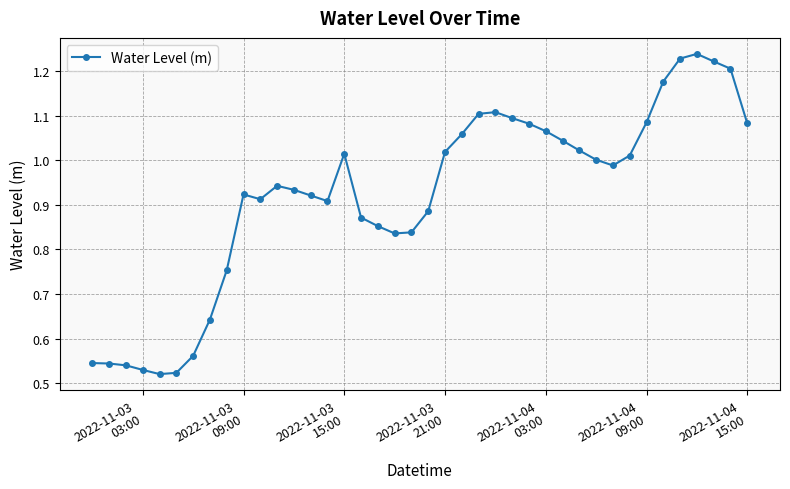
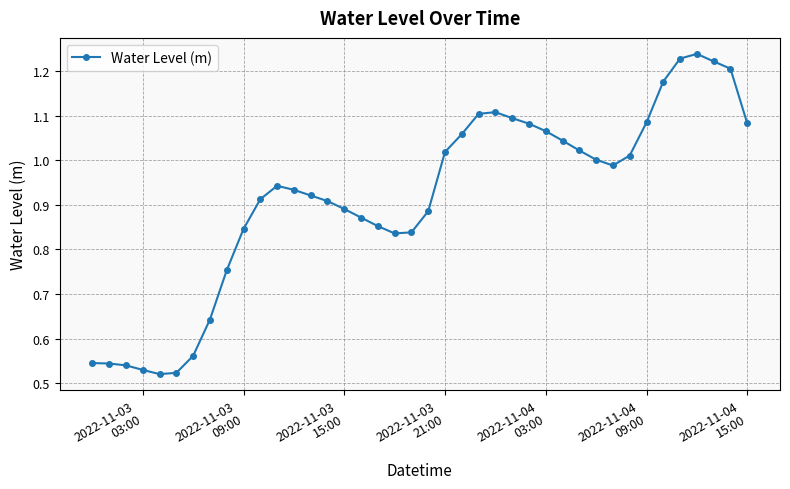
  {
    "2022-11-03 03:00": 0.53,
-   "2022-11-03 09:00": 0.92,
-   "2022-11-03 15:00": 1.01,
+   "2022-11-03 09:00": 0.85,
+   "2022-11-03 15:00": 0.89,
    "2022-11-03 21:00": 1.02,
    "2022-11-04 03:00": 1.07,
    "2022-11-04 09:00": 1.08,
    "2022-11-04 15:00": 1.08
  }
